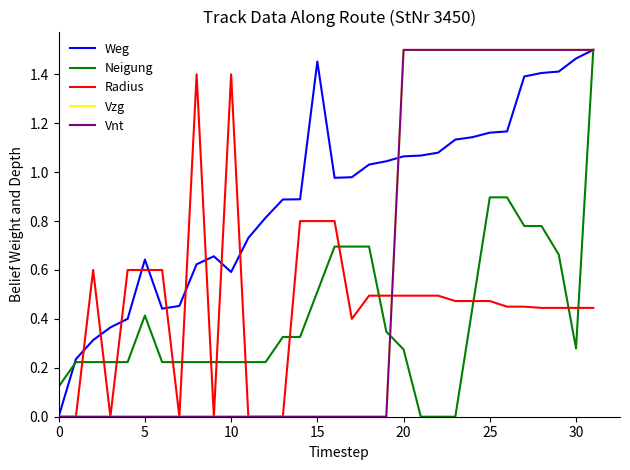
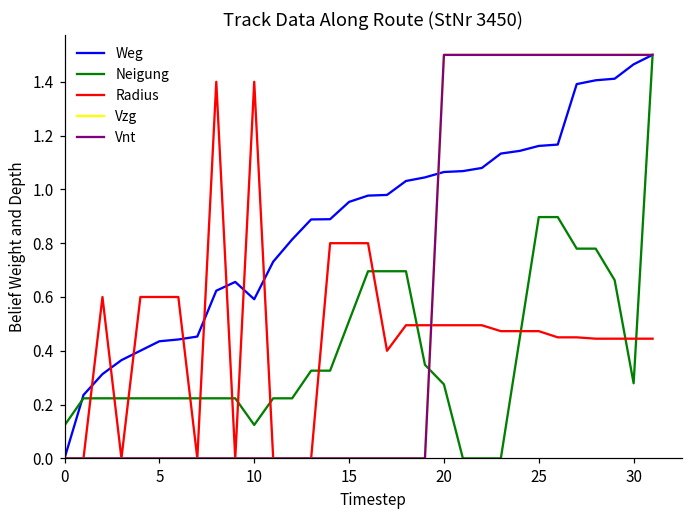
  {
    "Weg": {
-     "5": 0.64,
+     "5": 0.44,
      "10": 0.59,
-     "15": 1.45,
+     "15": 0.95,
      "20": 1.06,
      "25": 1.16,
      "30": 1.46
    },
    "Neigung": {
      "0": 0.12,
-     "5": 0.41,
-     "10": 0.22,
+     "5": 0.22,
+     "10": 0.12,
      "15": 0.51,
      "20": 0.28,
      "25": 0.90,
      "30": 0.28
    },
    "Radius": {
      "5": 0.60,
      "10": 1.40,
      "15": 0.80,
      "20": 0.50,
      "25": 0.47,
      "30": 0.45
    },
    "Vnt": {
      "5": 0.00,
      "10": 0.00,
      "15": 0.00,
      "20": 1.50,
      "25": 1.50,
      "30": 1.50
    }
  }
